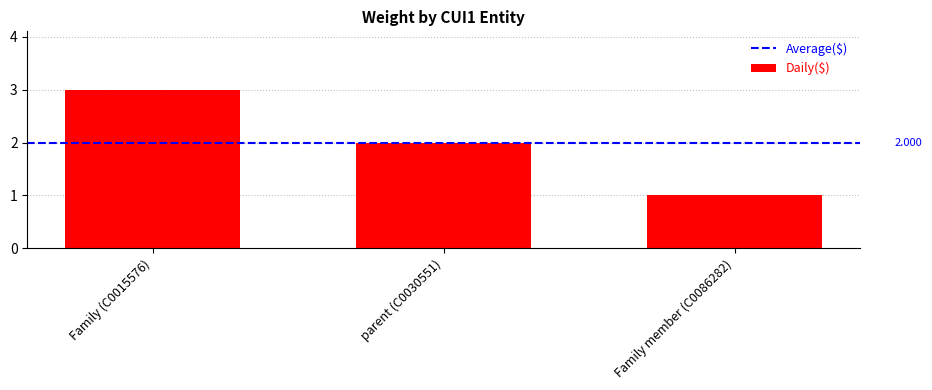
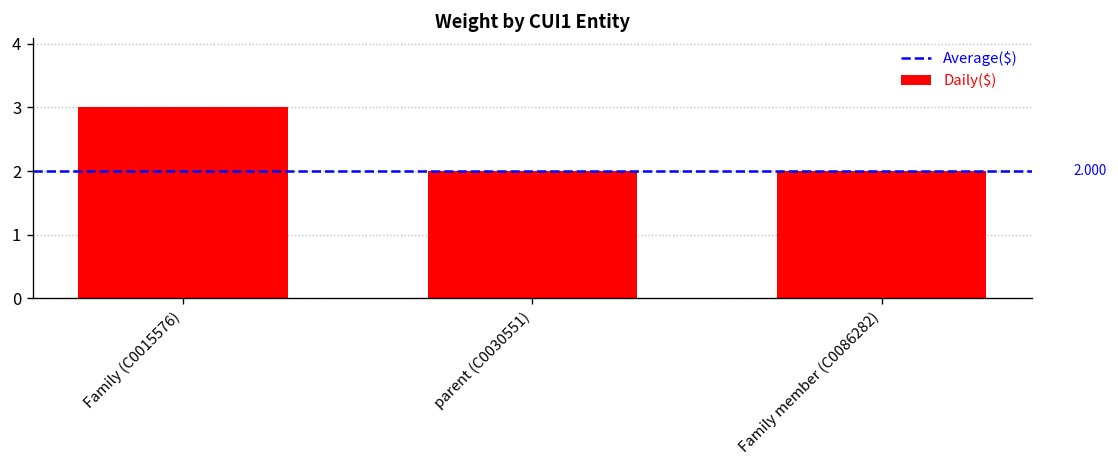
  {
    "Family (C0015576)": 3,
    "parent (C0030551)": 2,
-   "Family member (C0086282)": 1
+   "Family member (C0086282)": 2
  }
